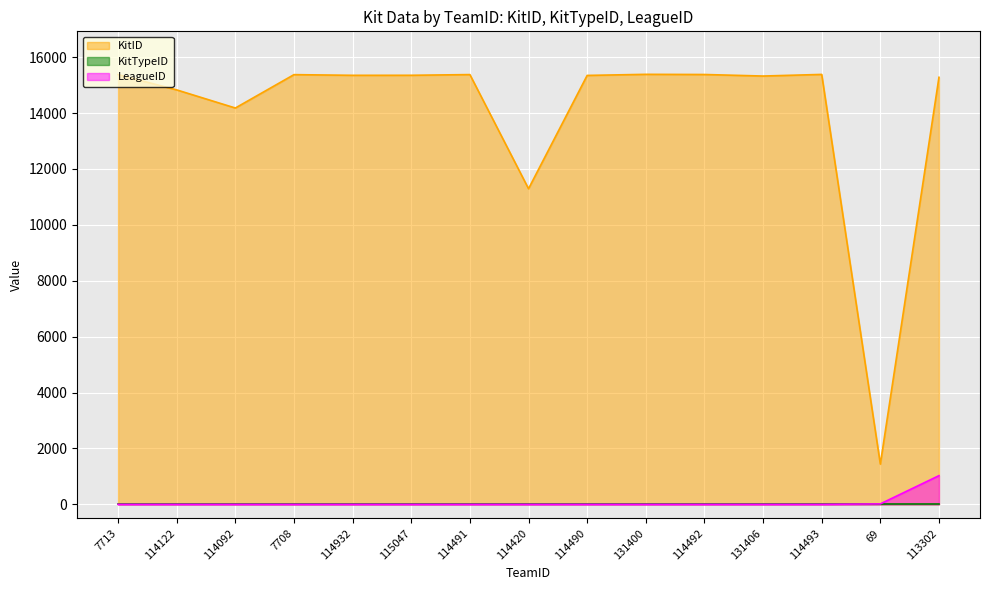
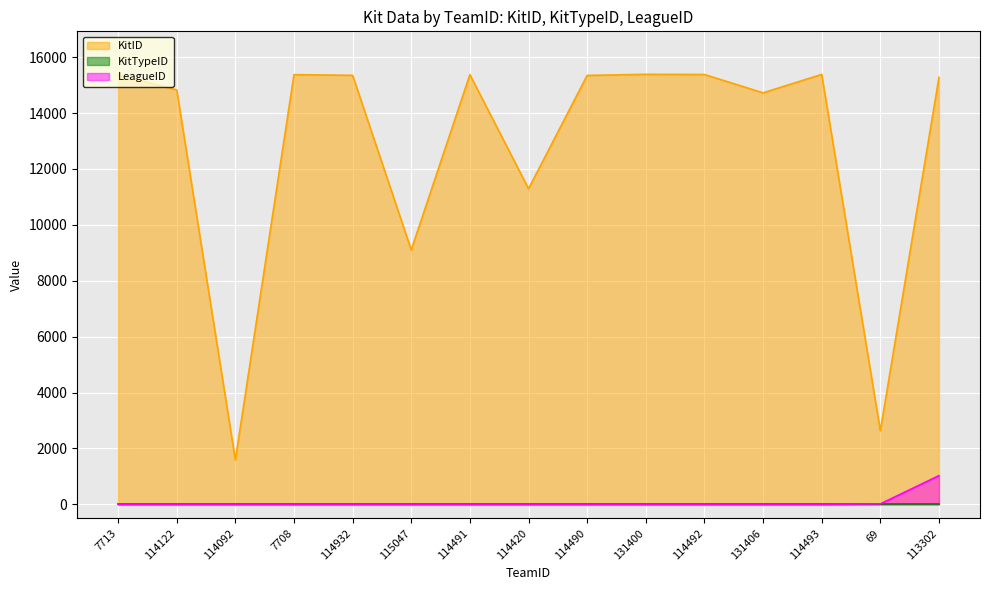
  {
    "KitID": {
      "114122": 14800,
-     "114092": 14200,
+     "114092": 1600,
      "7708": 15400,
      "114932": 15400,
-     "115047": 15400,
+     "115047": 9100,
      "114491": 15400,
      "114420": 11300,
      "114490": 15300,
      "131400": 15400,
      "114492": 15400,
-     "131406": 15300,
+     "131406": 14700,
      "114493": 15400,
-     "69": 1400,
+     "69": 2600,
      "113302": 15300
    },
    "KitTypeID": {
      "113302": 0
    },
    "LeagueID": {
      "113302": 1000
    }
  }
